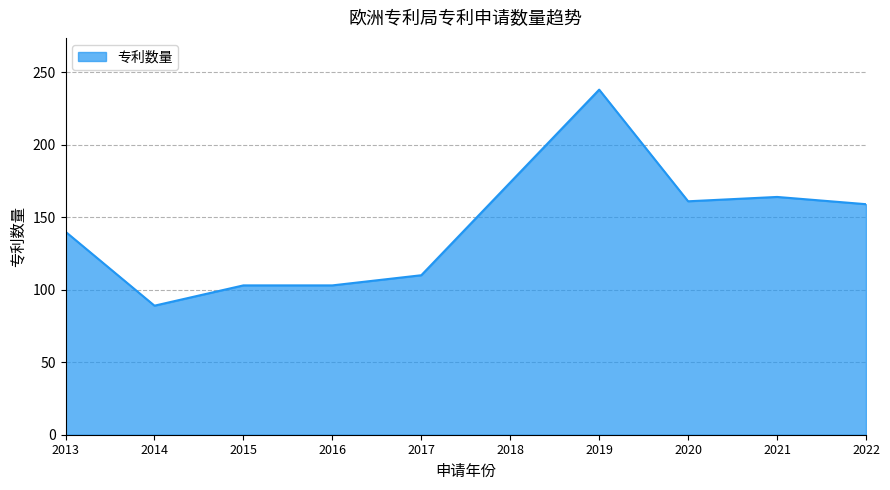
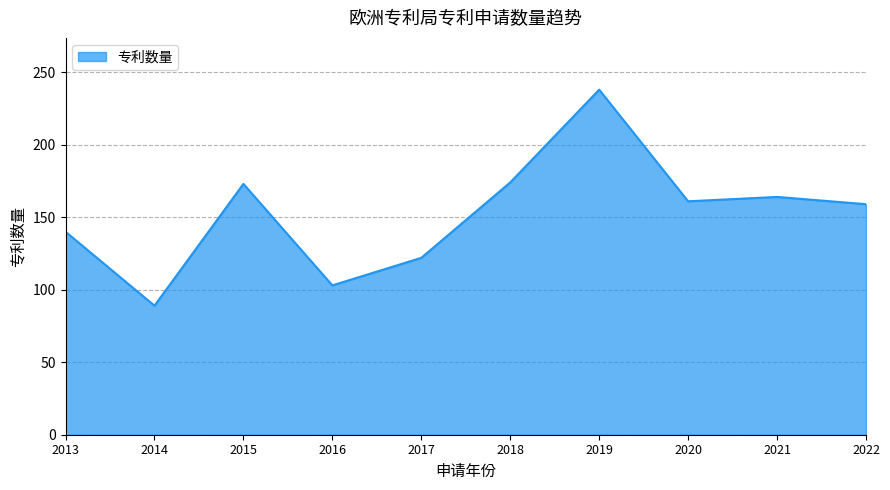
  {
    "2013": 140,
    "2014": 89,
-   "2015": 103,
+   "2015": 173,
    "2016": 103,
-   "2017": 110,
+   "2017": 122,
    "2018": 174,
    "2019": 238,
    "2020": 161,
    "2021": 164,
    "2022": 159
  }
